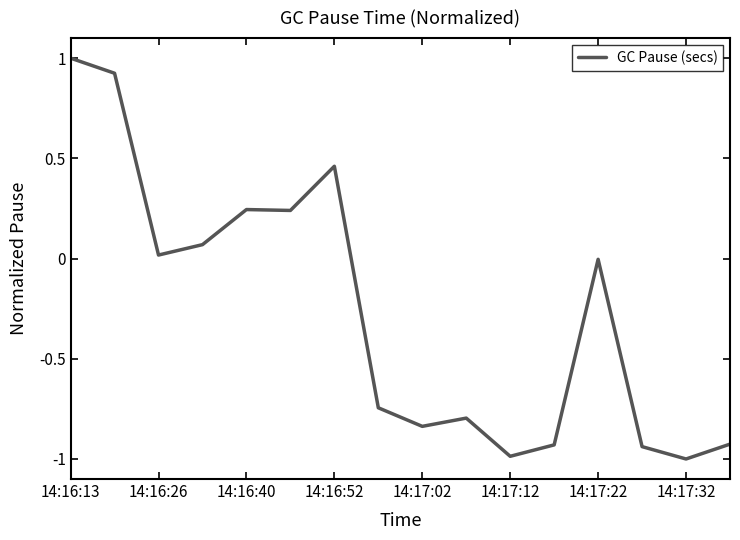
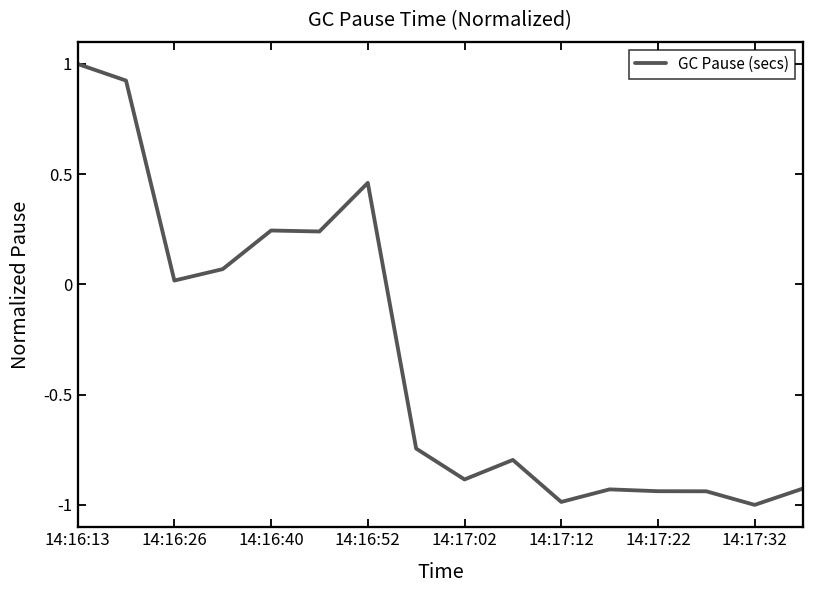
  {
    "14:16:13": 1.00,
    "14:16:26": 0.02,
    "14:16:40": 0.24,
    "14:16:52": 0.46,
-   "14:17:02": -0.84,
+   "14:17:02": -0.88,
    "14:17:12": -0.99,
-   "14:17:22": 0.00,
+   "14:17:22": -0.94,
    "14:17:32": -1.00
  }
